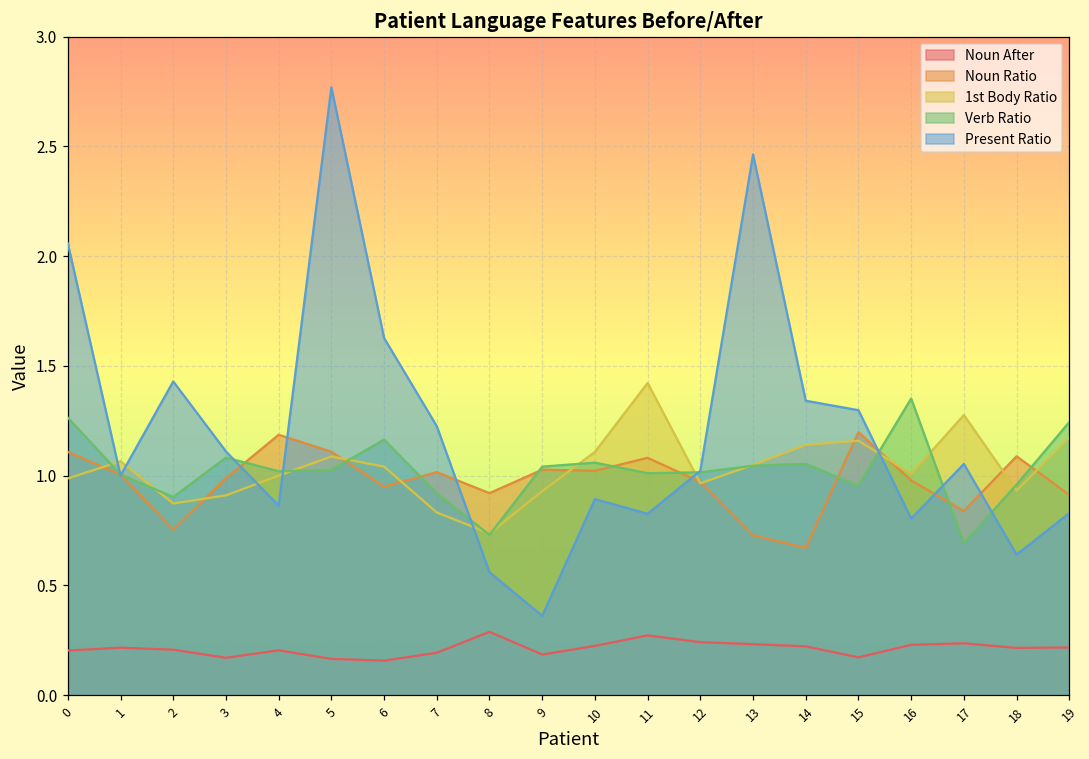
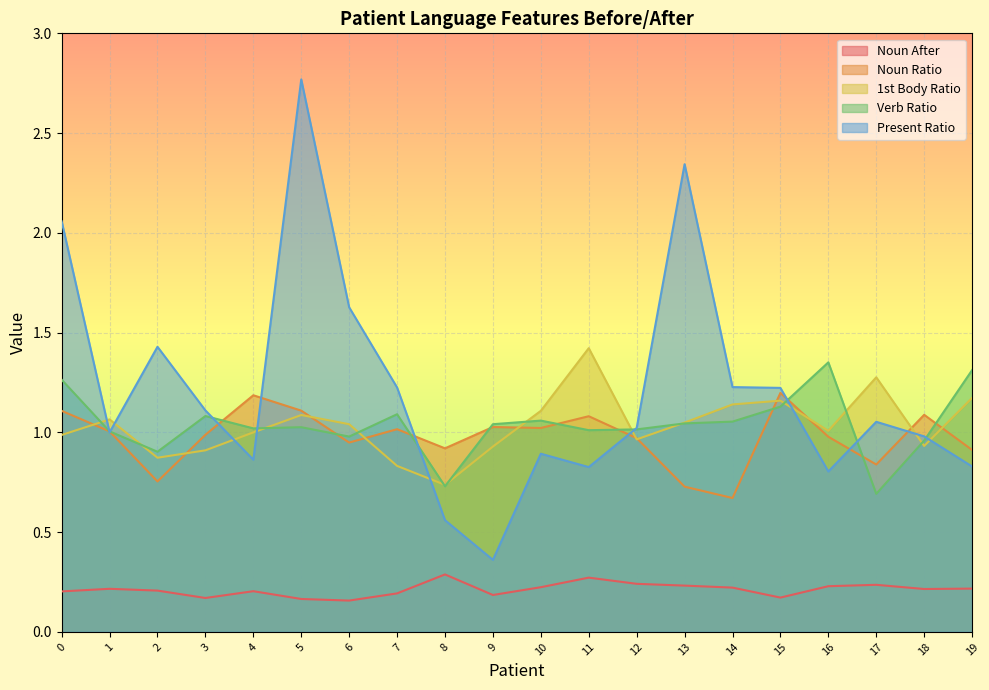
  {
    "Verb Ratio": {
      "0": 1.26,
      "2": 0.90,
      "3": 1.08,
      "4": 1.02,
      "5": 1.03,
-     "6": 1.16,
-     "7": 0.92,
+     "6": 0.98,
+     "7": 1.09,
      "9": 1.04,
      "10": 1.06,
      "11": 1.01,
      "14": 1.05,
-     "15": 0.95,
+     "15": 1.13,
      "16": 1.35,
      "17": 0.69,
      "18": 0.96,
-     "19": 1.24
+     "19": 1.31
    },
    "Present Ratio": {
      "0": 2.06,
      "2": 1.43,
      "3": 1.11,
      "4": 0.86,
      "5": 2.77,
      "6": 1.63,
      "7": 1.23,
      "8": 0.56,
      "9": 0.36,
      "10": 0.89,
      "11": 0.83,
-     "13": 2.46,
-     "14": 1.34,
-     "15": 1.30,
+     "13": 2.34,
+     "14": 1.23,
+     "15": 1.22,
      "16": 0.80,
      "17": 1.05,
-     "18": 0.64,
+     "18": 0.98,
      "19": 0.83
    }
  }
